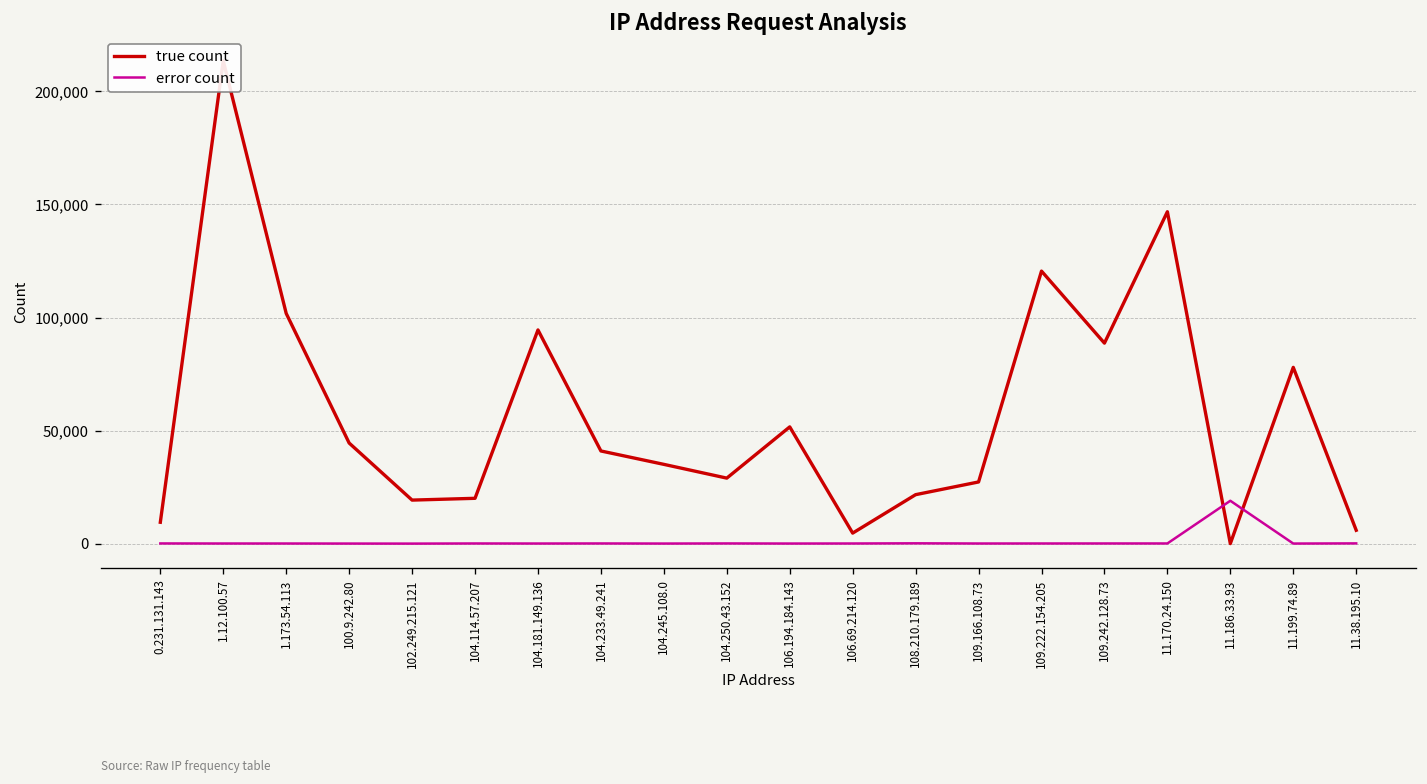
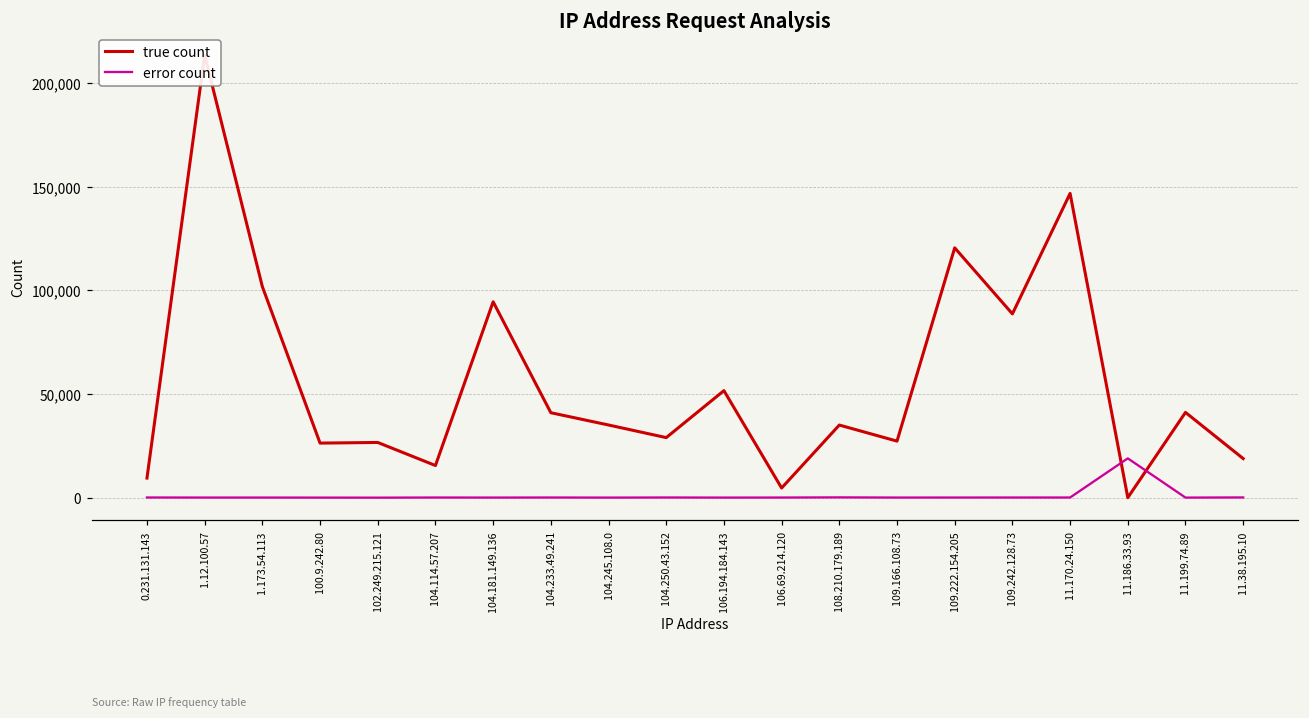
  {
    "true count": {
      "0.231.131.143": "9,000",
      "1.173.54.113": "102,000",
-     "100.9.242.80": "44,000",
-     "102.249.215.121": "19,000",
-     "104.114.57.207": "20,000",
+     "100.9.242.80": "26,000",
+     "102.249.215.121": "27,000",
+     "104.114.57.207": "16,000",
      "104.181.149.136": "94,000",
      "104.233.49.241": "41,000",
      "104.245.108.0": "35,000",
      "104.250.43.152": "29,000",
      "106.194.184.143": "52,000",
      "106.69.214.120": "5,000",
-     "108.210.179.189": "22,000",
+     "108.210.179.189": "35,000",
      "109.166.108.73": "27,000",
      "109.222.154.205": "121,000",
      "109.242.128.73": "89,000",
      "11.170.24.150": "147,000",
      "11.186.33.93": "0",
-     "11.199.74.89": "78,000",
-     "11.38.195.10": "6,000"
+     "11.199.74.89": "41,000",
+     "11.38.195.10": "19,000"
    },
    "error count": {
      "0.231.131.143": "0",
      "1.12.100.57": "0",
      "1.173.54.113": "0",
      "100.9.242.80": "0",
      "102.249.215.121": "0",
      "104.114.57.207": "0",
      "104.181.149.136": "0",
      "104.233.49.241": "0",
      "104.245.108.0": "0",
      "104.250.43.152": "0",
      "106.194.184.143": "0",
      "106.69.214.120": "0",
      "108.210.179.189": "0",
      "109.166.108.73": "0",
      "109.222.154.205": "0",
      "109.242.128.73": "0",
      "11.170.24.150": "0",
      "11.186.33.93": "19,000",
      "11.199.74.89": "0",
      "11.38.195.10": "0"
    }
  }
